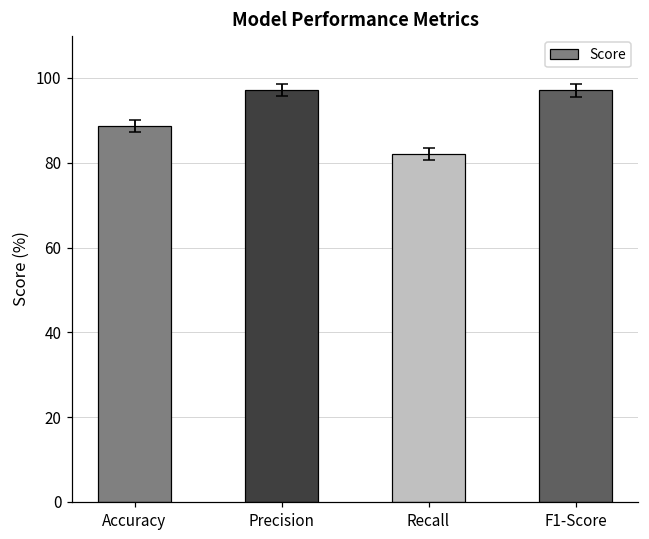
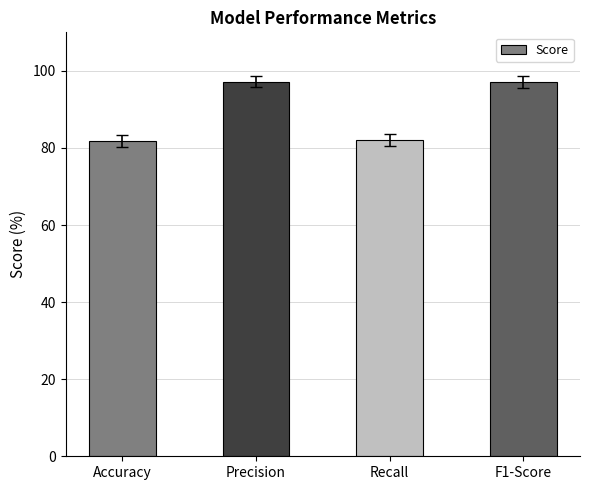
  {
    "Score": {
-     "Accuracy": 89,
+     "Accuracy": 82,
      "Precision": 97,
      "Recall": 82,
      "F1-Score": 97
    }
  }
